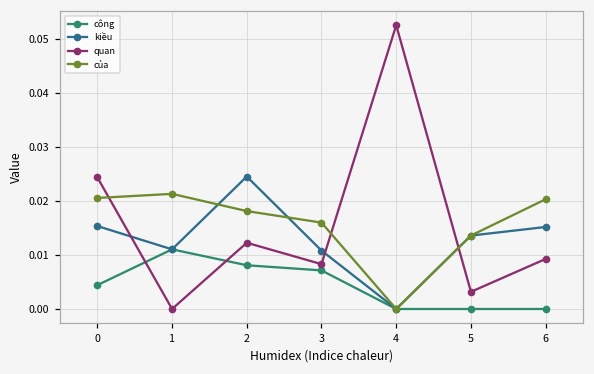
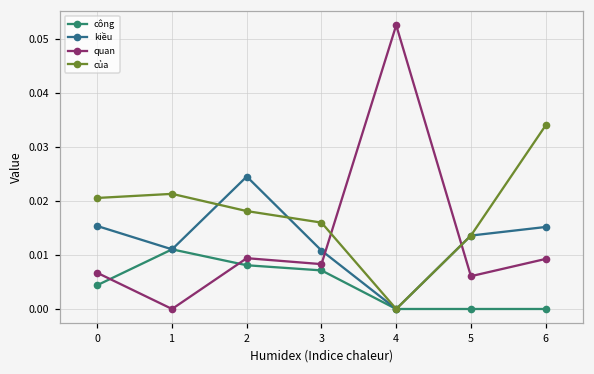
  {
    "quan": {
-     "0": 0.024,
+     "0": 0.007,
      "1": 0.000,
-     "2": 0.012,
+     "2": 0.009,
      "3": 0.008,
      "4": 0.053,
-     "5": 0.003,
+     "5": 0.006,
      "6": 0.009
    },
    "của": {
      "0": 0.021,
      "1": 0.021,
      "2": 0.018,
      "3": 0.016,
-     "6": 0.020
+     "6": 0.034
    }
  }
